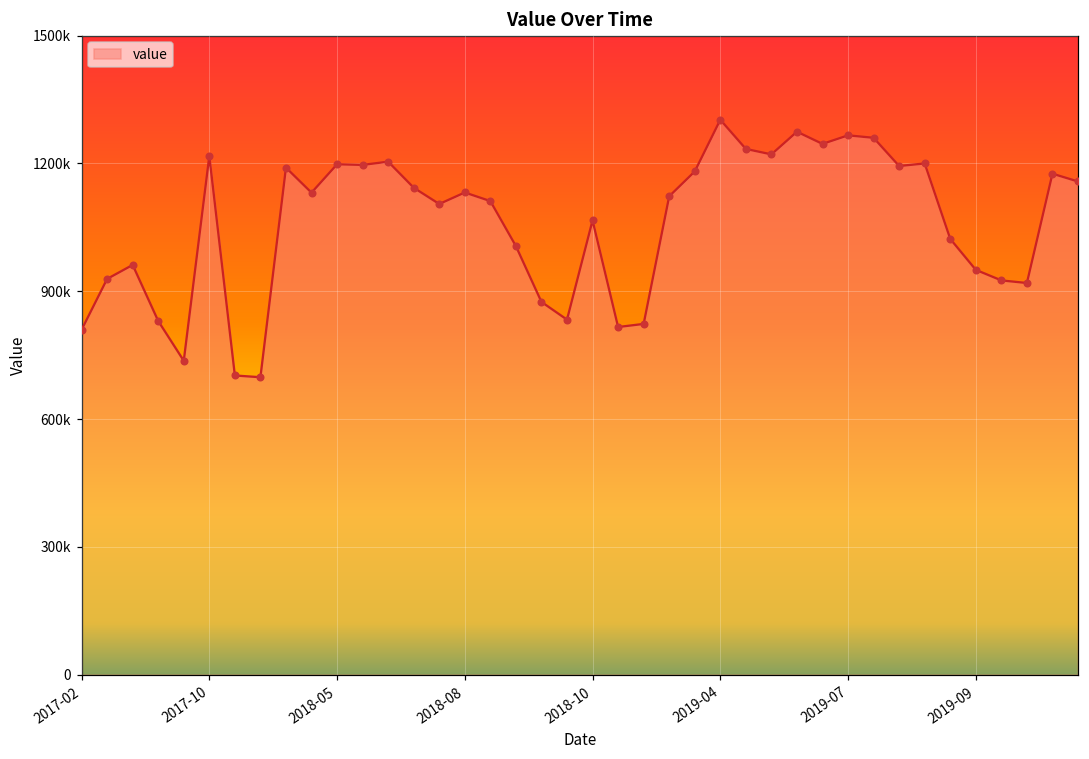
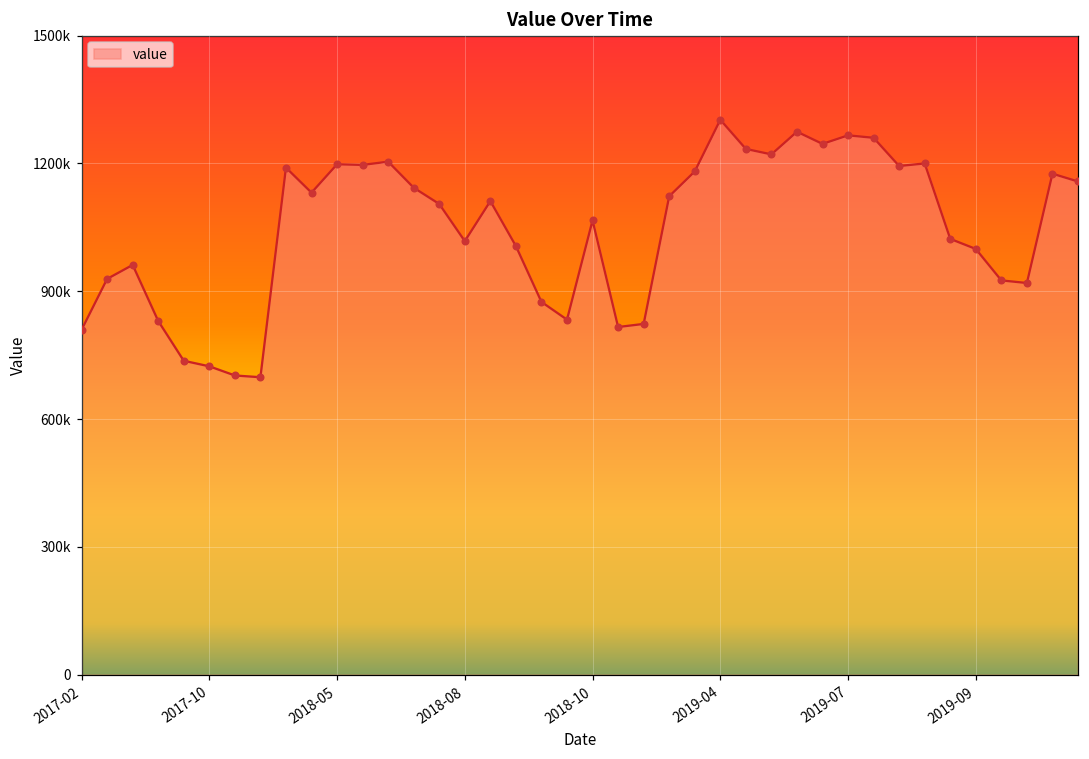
  {
    "2017-02": 810000,
-   "2017-10": 1220000,
+   "2017-10": 720000,
    "2018-05": 1200000,
-   "2018-08": 1130000,
+   "2018-08": 1020000,
    "2018-10": 1070000,
    "2019-04": 1300000,
    "2019-07": 1270000,
-   "2019-09": 950000
+   "2019-09": 1000000
  }
